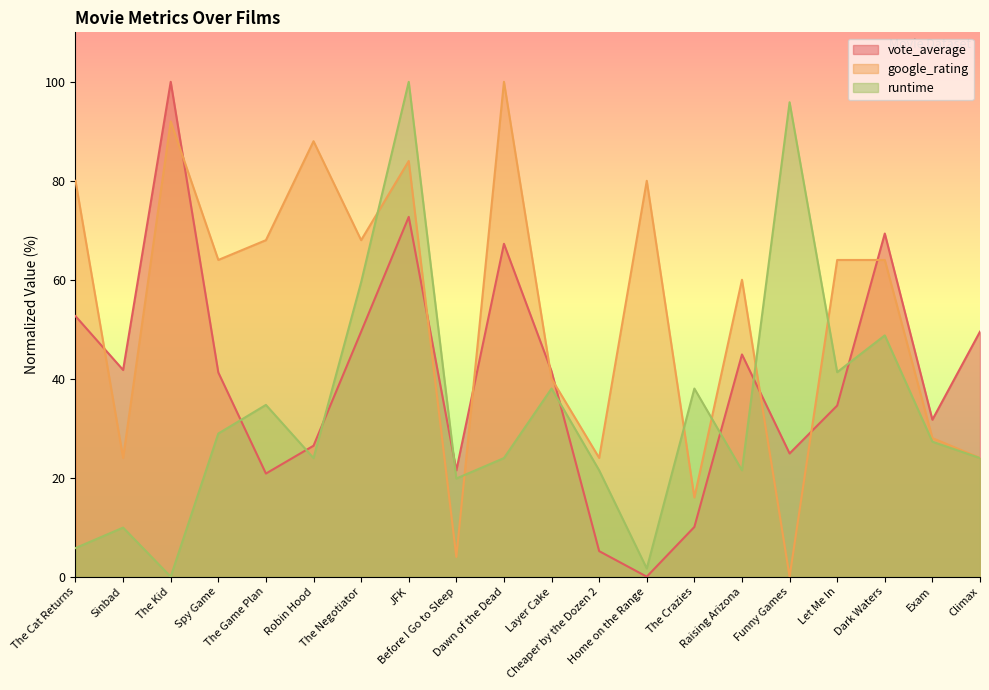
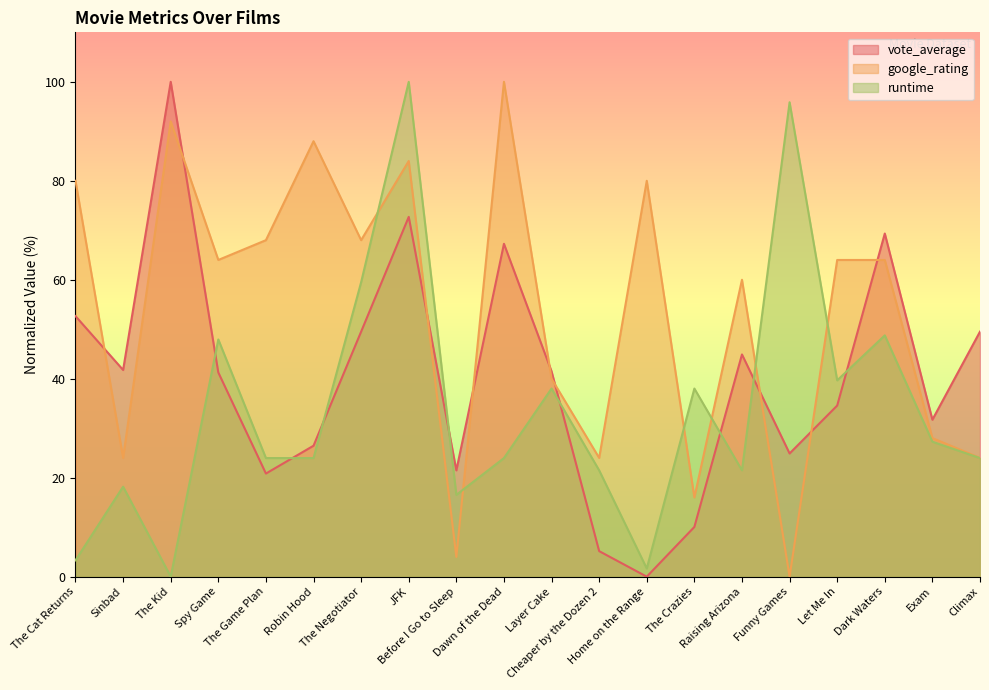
  {
    "runtime": {
-     "The Cat Returns": 6,
-     "Sinbad": 10,
+     "The Cat Returns": 3,
+     "Sinbad": 18,
      "The Kid": 0,
-     "Spy Game": 29,
-     "The Game Plan": 35,
+     "Spy Game": 48,
+     "The Game Plan": 24,
      "Robin Hood": 24,
      "The Negotiator": 60,
      "JFK": 100,
-     "Before I Go to Sleep": 20,
+     "Before I Go to Sleep": 17,
      "Dawn of the Dead": 24,
      "Layer Cake": 38,
      "Cheaper by the Dozen 2": 21,
      "Home on the Range": 2,
      "The Crazies": 38,
      "Raising Arizona": 21,
      "Funny Games": 96,
-     "Let Me In": 41,
+     "Let Me In": 40,
      "Dark Waters": 49,
      "Exam": 27
    }
  }
